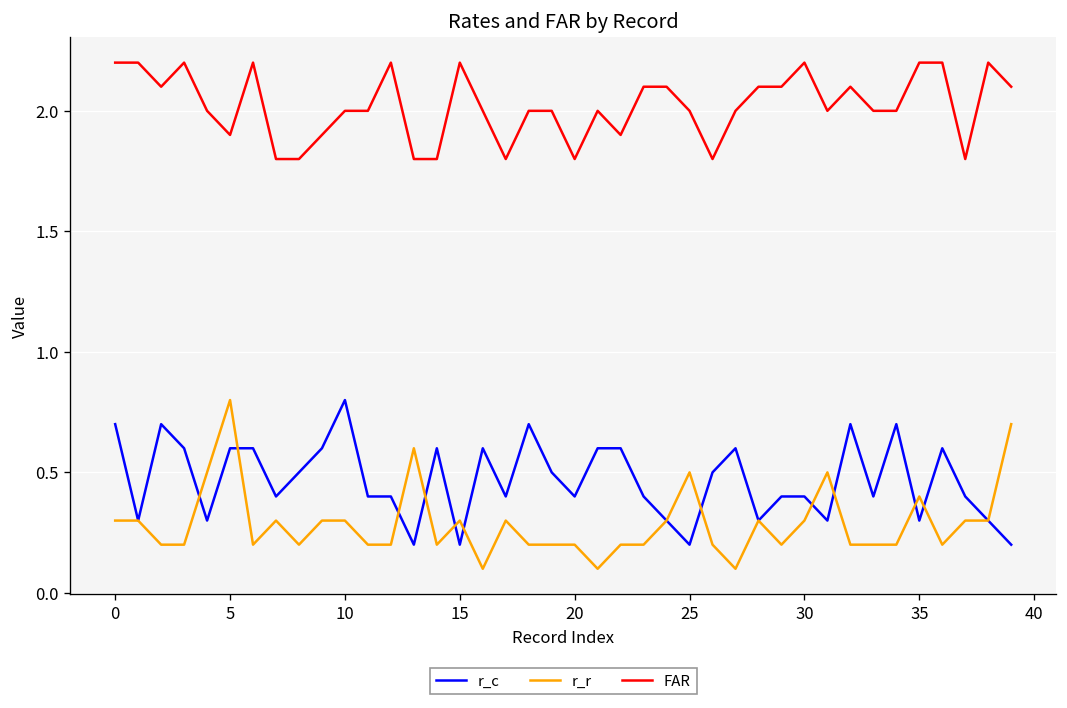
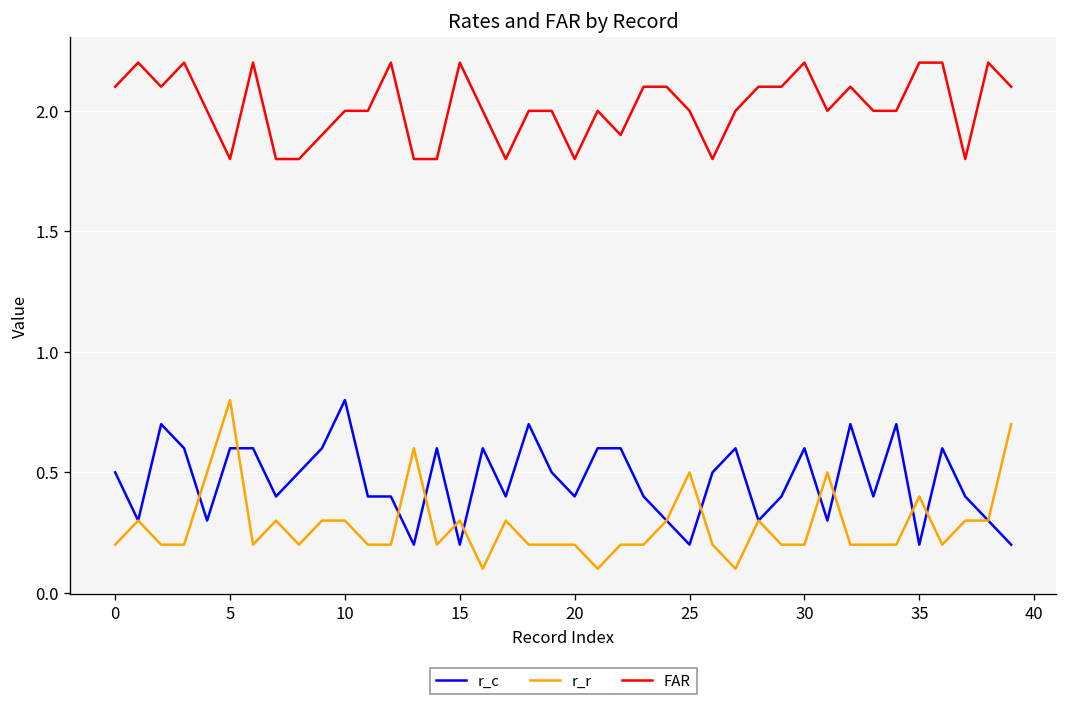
  {
    "r_c": {
-     "0": 0.7,
+     "0": 0.5,
      "5": 0.6,
      "10": 0.8,
      "15": 0.2,
      "20": 0.4,
      "25": 0.2,
-     "30": 0.4,
-     "35": 0.3
+     "30": 0.6,
+     "35": 0.2
    },
    "r_r": {
-     "0": 0.3,
+     "0": 0.2,
      "5": 0.8,
      "10": 0.3,
      "15": 0.3,
      "20": 0.2,
      "25": 0.5,
-     "30": 0.3,
+     "30": 0.2,
      "35": 0.4
    },
    "FAR": {
-     "0": 2.2,
-     "5": 1.9,
+     "0": 2.1,
+     "5": 1.8,
      "10": 2.0,
      "15": 2.2,
      "20": 1.8,
      "25": 2.0,
      "30": 2.2,
      "35": 2.2
    }
  }
